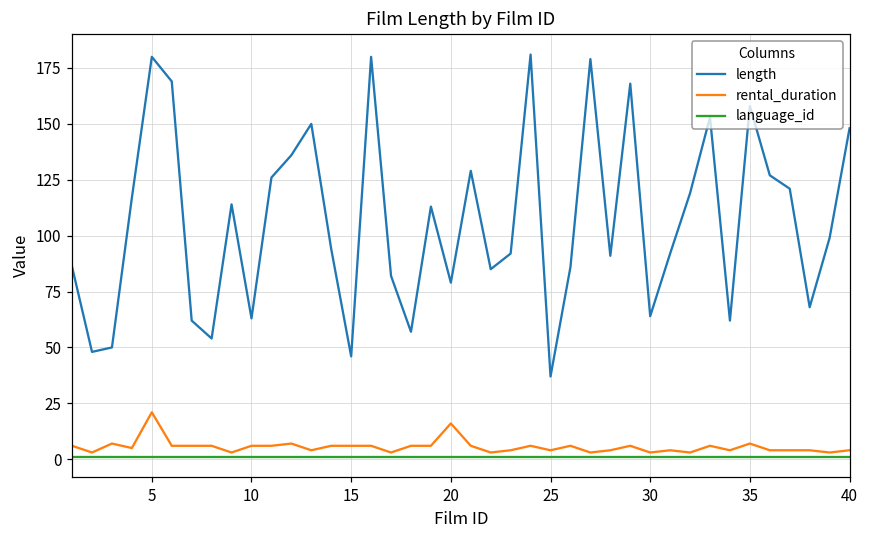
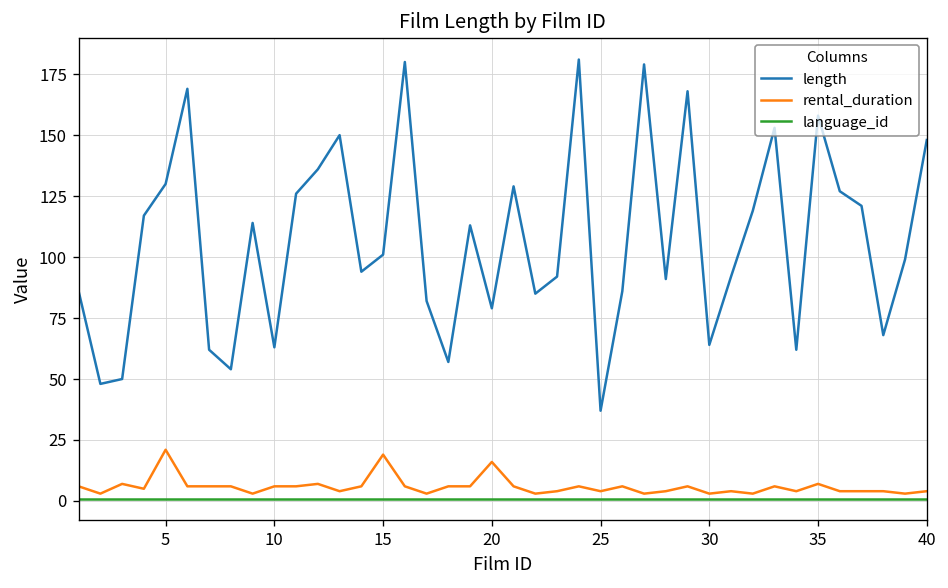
  {
    "length": {
-     "5": 180,
+     "5": 130,
      "10": 63,
-     "15": 46,
+     "15": 101,
      "20": 79,
      "25": 37,
      "30": 64,
      "40": 148
    },
    "rental_duration": {
      "5": 21,
      "10": 6,
-     "15": 6,
+     "15": 19,
      "20": 16,
      "25": 4,
      "30": 3,
      "35": 7,
      "40": 4
    },
    "language_id": {
      "5": 1,
      "10": 1,
      "15": 1,
      "20": 1,
      "25": 1,
      "30": 1,
      "35": 1,
      "40": 1
    }
  }
